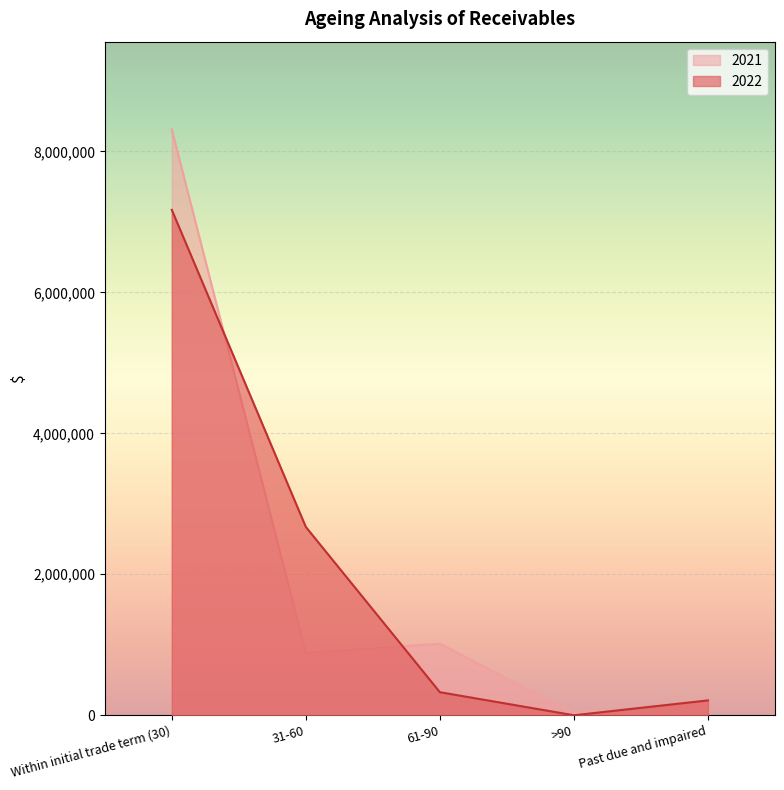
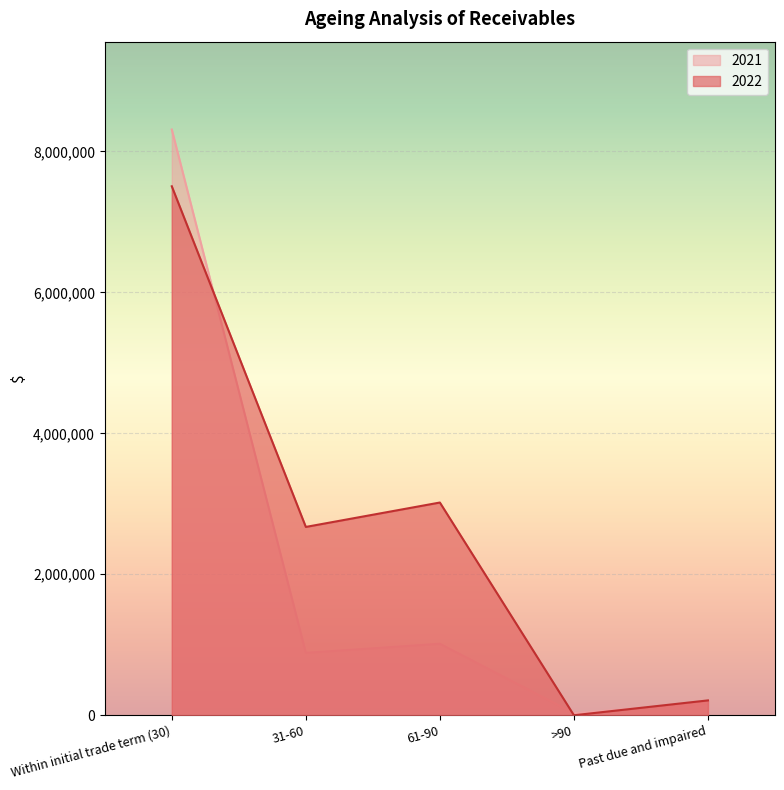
  {
    "2021": {
      "Within initial trade term (30)": "8,300,000",
      "31-60": "900,000",
      "61-90": "1,000,000"
    },
    "2022": {
-     "Within initial trade term (30)": "7,200,000",
+     "Within initial trade term (30)": "7,500,000",
      "31-60": "2,700,000",
-     "61-90": "300,000"
+     "61-90": "3,000,000"
    }
  }
